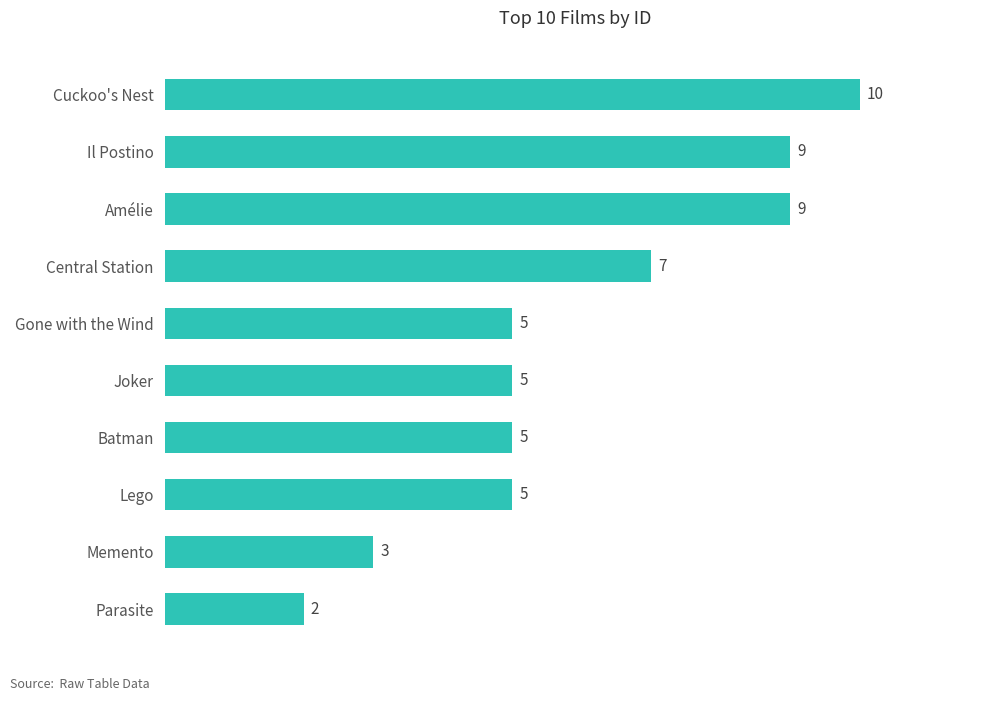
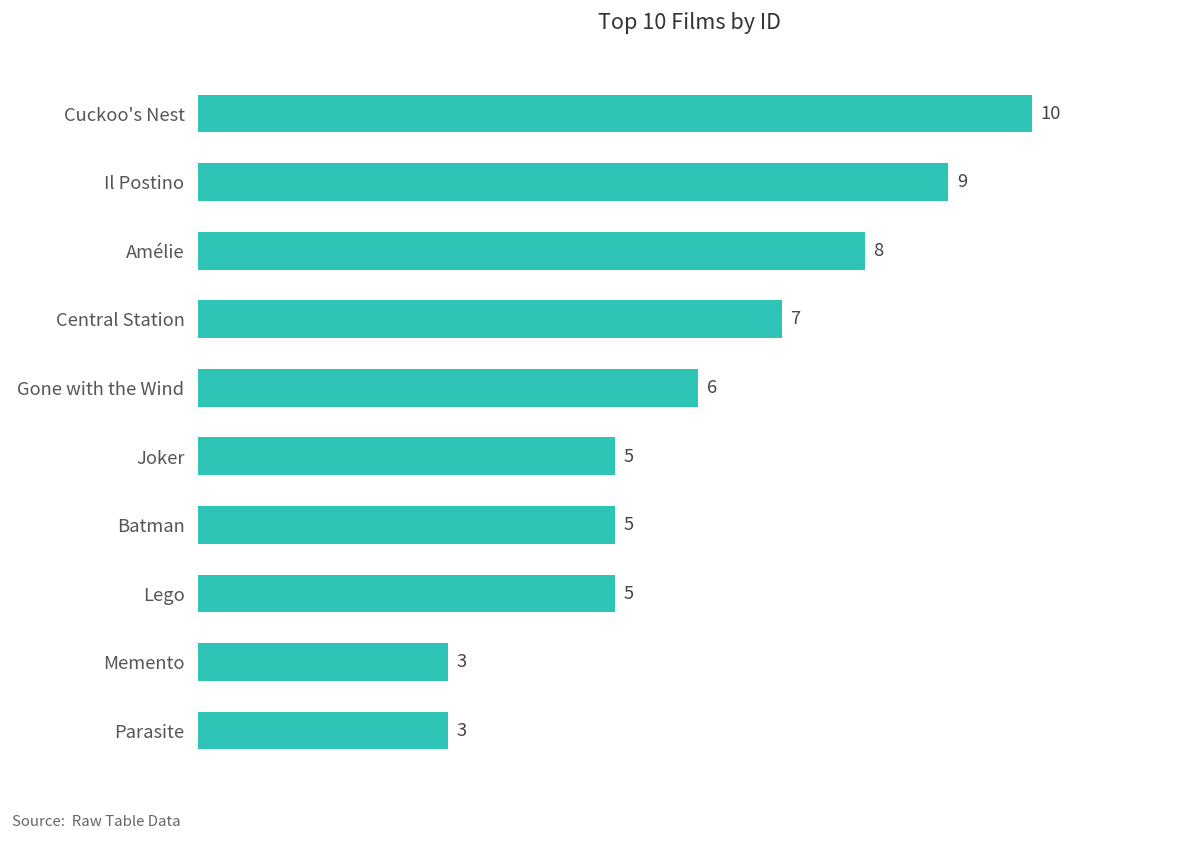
  {
    "Cuckoo's Nest": 10,
    "Il Postino": 9,
-   "Amélie": 9,
+   "Amélie": 8,
    "Central Station": 7,
-   "Gone with the Wind": 5,
+   "Gone with the Wind": 6,
    "Joker": 5,
    "Batman": 5,
    "Lego": 5,
    "Memento": 3,
-   "Parasite": 2
+   "Parasite": 3
  }
